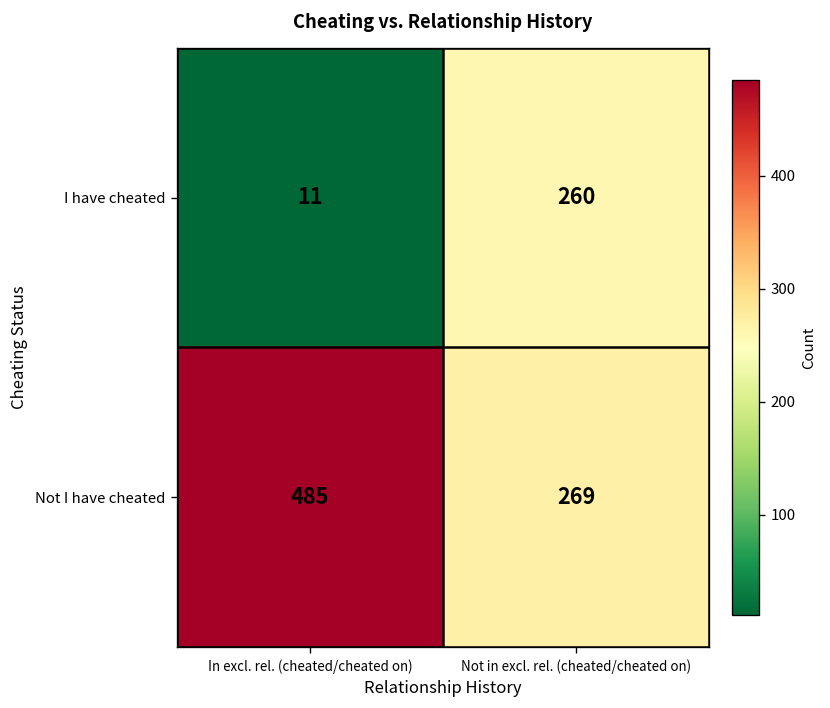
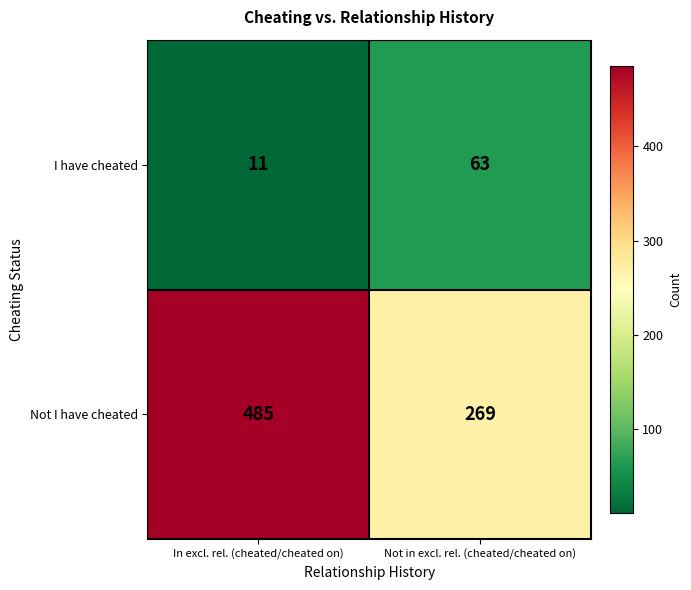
  {
    "I have cheated": {
      "In excl. rel. (cheated/cheated on)": 11,
-     "Not in excl. rel. (cheated/cheated on)": 260
+     "Not in excl. rel. (cheated/cheated on)": 63
    },
    "Not I have cheated": {
      "In excl. rel. (cheated/cheated on)": 485,
      "Not in excl. rel. (cheated/cheated on)": 269
    }
  }
